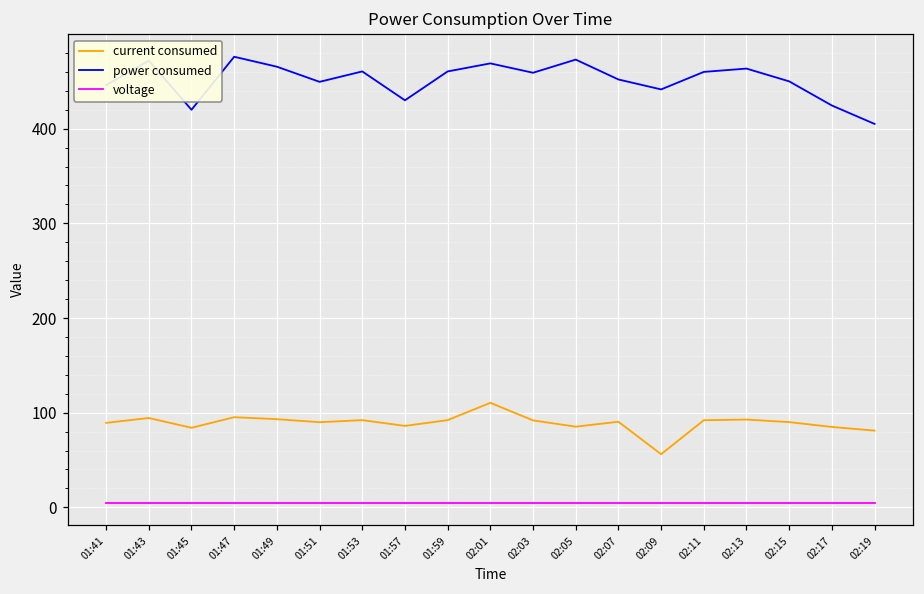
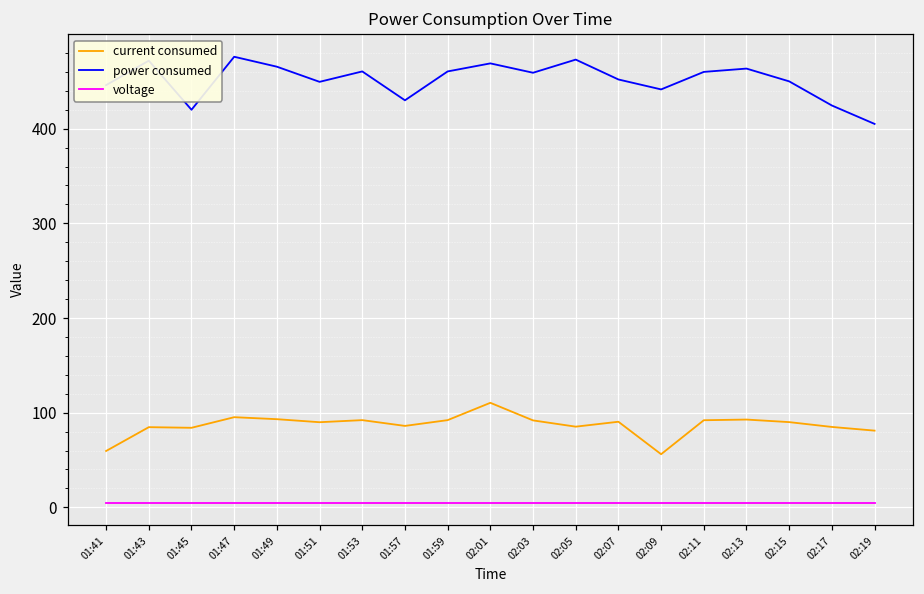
  {
    "current consumed": {
-     "01:41": 90,
-     "01:43": 90,
+     "01:41": 60,
+     "01:43": 80,
      "01:45": 80,
      "01:47": 100,
      "01:49": 90,
      "01:51": 90,
      "01:53": 90,
      "01:57": 90,
      "01:59": 90,
      "02:01": 110,
      "02:03": 90,
      "02:05": 90,
      "02:07": 90,
      "02:09": 60,
      "02:11": 90,
      "02:13": 90,
      "02:15": 90,
      "02:17": 80,
      "02:19": 80
    },
    "power consumed": {
      "01:45": 420,
      "01:47": 480,
      "01:49": 470,
      "01:51": 450,
      "01:53": 460,
      "01:57": 430,
      "01:59": 460,
      "02:01": 470,
      "02:03": 460,
      "02:05": 470,
      "02:07": 450,
      "02:09": 440,
      "02:11": 460,
      "02:13": 460,
      "02:15": 450,
      "02:17": 420,
      "02:19": 410
    },
    "voltage": {
      "01:41": 10,
      "01:43": 10,
      "01:45": 10,
      "01:47": 10,
      "01:49": 10,
      "01:51": 10,
      "01:53": 10,
      "01:57": 10,
      "01:59": 10,
      "02:01": 10,
      "02:03": 10,
      "02:05": 10,
      "02:07": 10,
      "02:09": 10,
      "02:11": 10,
      "02:13": 10,
      "02:15": 10,
      "02:17": 10,
      "02:19": 10
    }
  }
